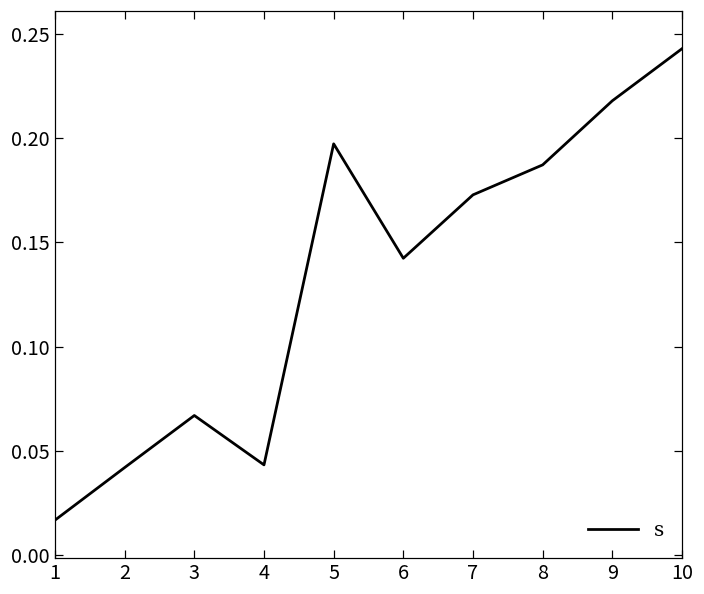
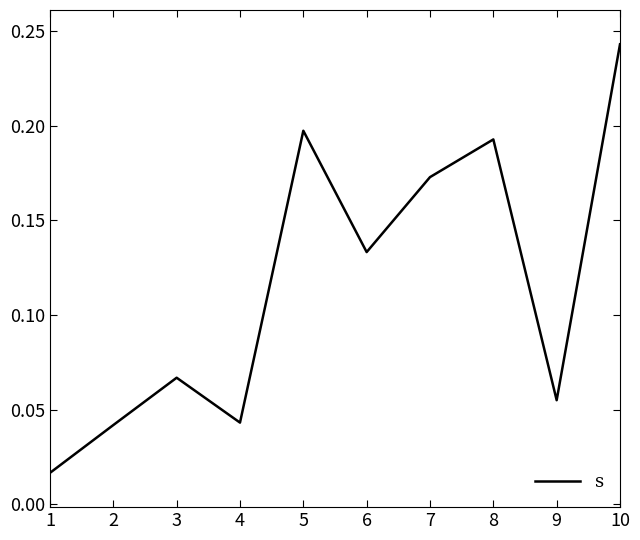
  {
    "1": 0.017,
    "2": 0.042,
    "3": 0.067,
    "4": 0.043,
    "5": 0.197,
-   "6": 0.142,
+   "6": 0.133,
    "7": 0.173,
-   "8": 0.187,
-   "9": 0.218,
+   "8": 0.193,
+   "9": 0.055,
    "10": 0.243
  }
